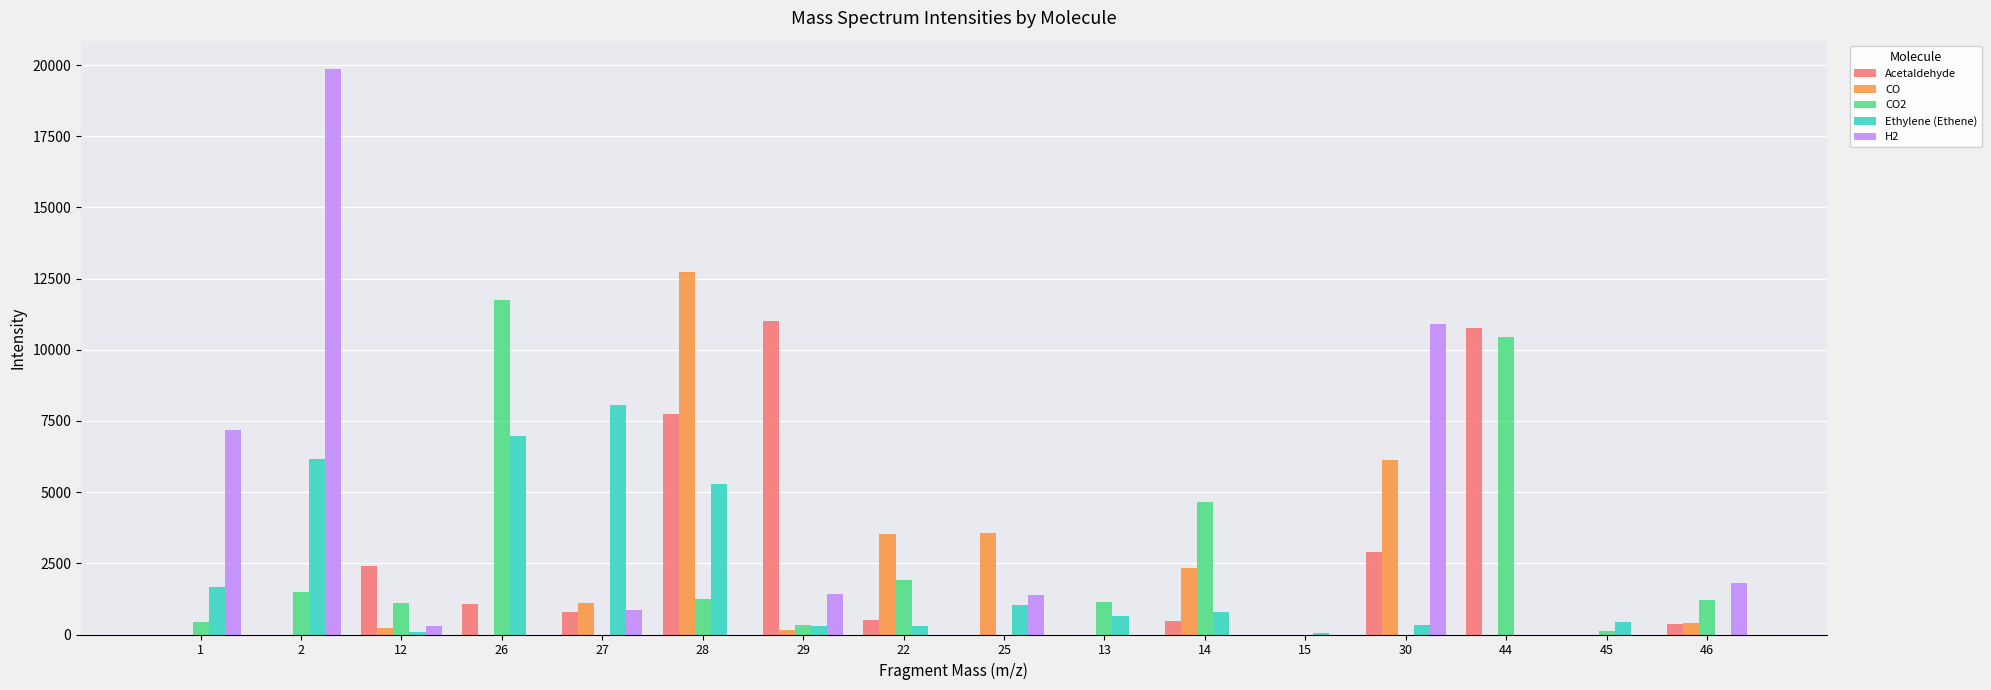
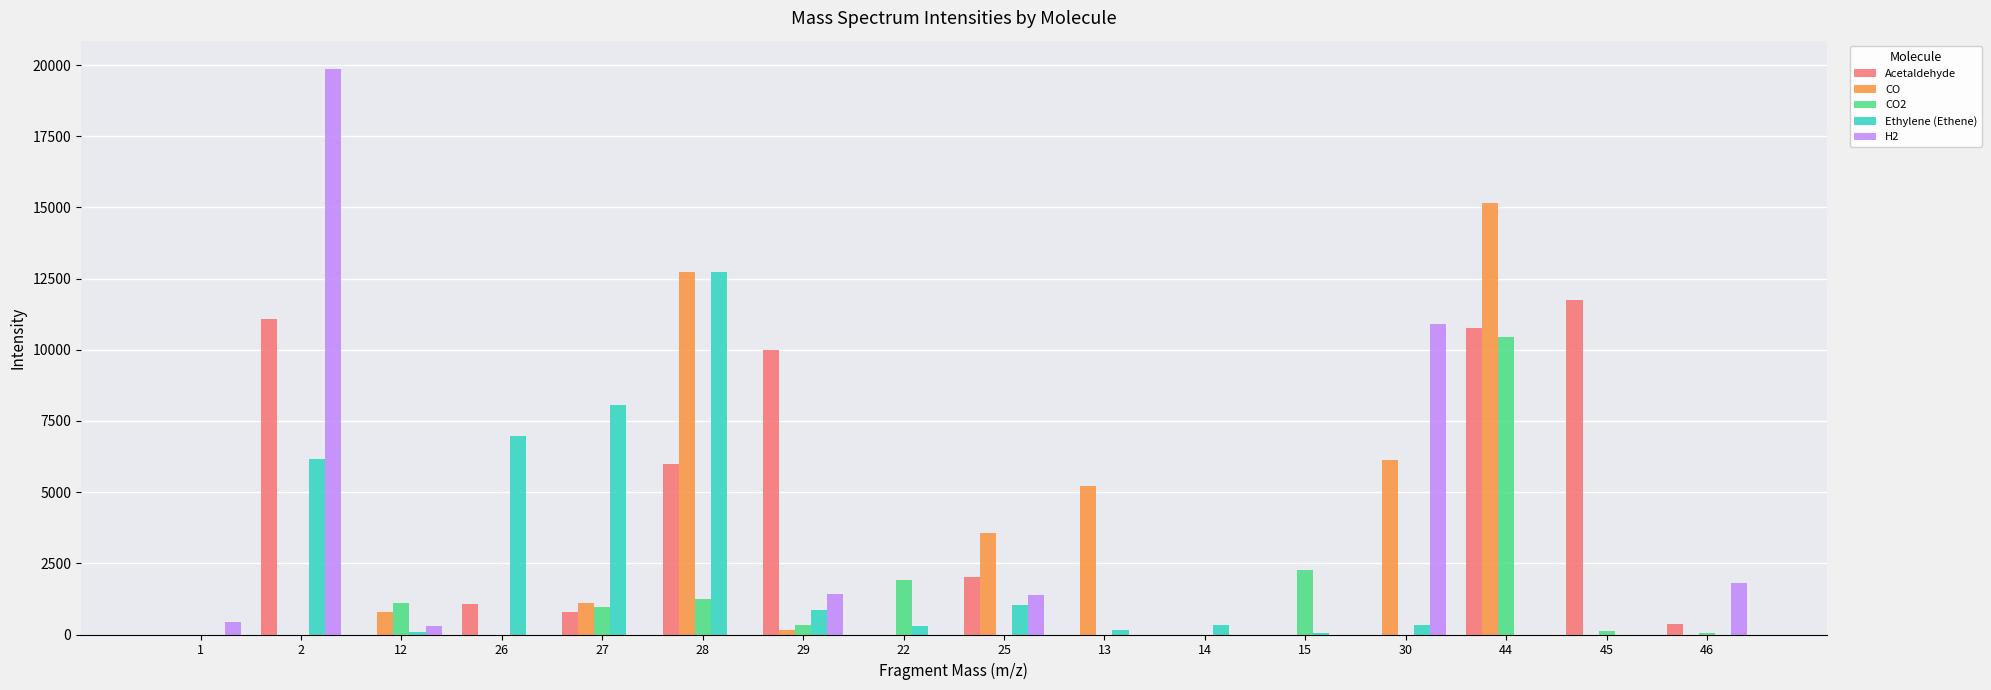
  {
    "Acetaldehyde": {
      "1": 0,
-     "2": 0,
-     "12": 2400,
+     "2": 11100,
+     "12": 0,
      "26": 1100,
      "27": 800,
-     "28": 7800,
-     "29": 11000,
-     "22": 500,
-     "25": 0,
+     "28": 6000,
+     "29": 10000,
+     "22": 0,
+     "25": 2000,
      "13": 0,
-     "14": 500,
+     "14": 0,
      "15": 0,
-     "30": 2900,
+     "30": 0,
      "44": 10800,
-     "45": 0,
+     "45": 11700,
      "46": 400
    },
    "CO": {
      "1": 0,
      "2": 0,
-     "12": 200,
+     "12": 800,
      "26": 0,
      "27": 1100,
      "28": 12700,
      "29": 200,
-     "22": 3500,
+     "22": 0,
      "25": 3600,
-     "13": 0,
-     "14": 2300,
+     "13": 5200,
+     "14": 0,
      "15": 0,
      "30": 6100,
-     "44": 0,
+     "44": 15200,
      "45": 0,
-     "46": 400
+     "46": 0
    },
    "CO2": {
-     "1": 400,
-     "2": 1500,
+     "1": 0,
+     "2": 0,
      "12": 1100,
-     "26": 11800,
-     "27": 0,
+     "26": 0,
+     "27": 1000,
      "28": 1300,
      "29": 300,
      "22": 1900,
      "25": 0,
-     "13": 1200,
-     "14": 4700,
-     "15": 0,
+     "13": 0,
+     "14": 0,
+     "15": 2300,
      "30": 0,
      "44": 10500,
      "45": 100,
-     "46": 1200
+     "46": 0
    },
    "Ethylene (Ethene)": {
-     "1": 1700,
+     "1": 0,
      "2": 6200,
      "26": 7000,
      "27": 8100,
-     "28": 5300,
-     "29": 300,
+     "28": 12700,
+     "29": 900,
      "22": 300,
      "25": 1000,
-     "13": 700,
-     "14": 800,
+     "13": 100,
+     "14": 300,
      "30": 300,
      "44": 0,
-     "45": 400,
+     "45": 0,
      "46": 0
    },
    "H2": {
-     "1": 7200,
+     "1": 400,
      "2": 19900,
      "12": 300,
      "26": 0,
-     "27": 800,
+     "27": 0,
      "28": 0,
      "29": 1400,
      "22": 0,
      "25": 1400,
      "13": 0,
      "14": 0,
      "15": 0,
      "30": 10900,
      "44": 0,
      "45": 0,
      "46": 1800
    }
  }
